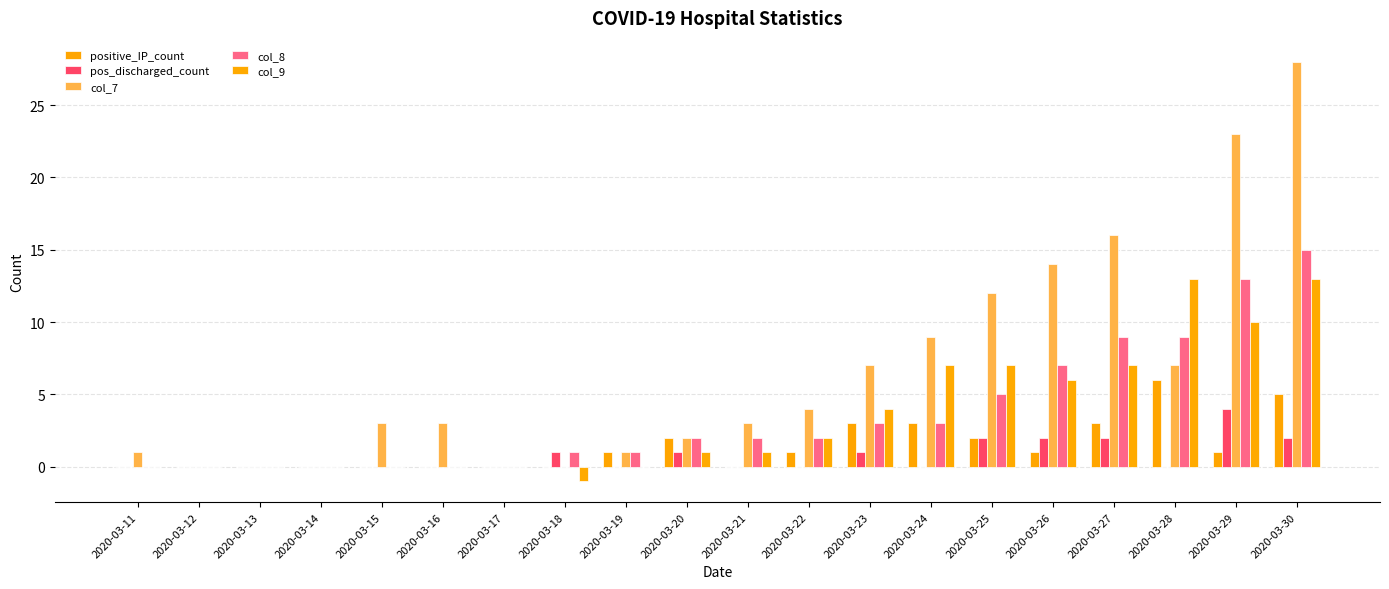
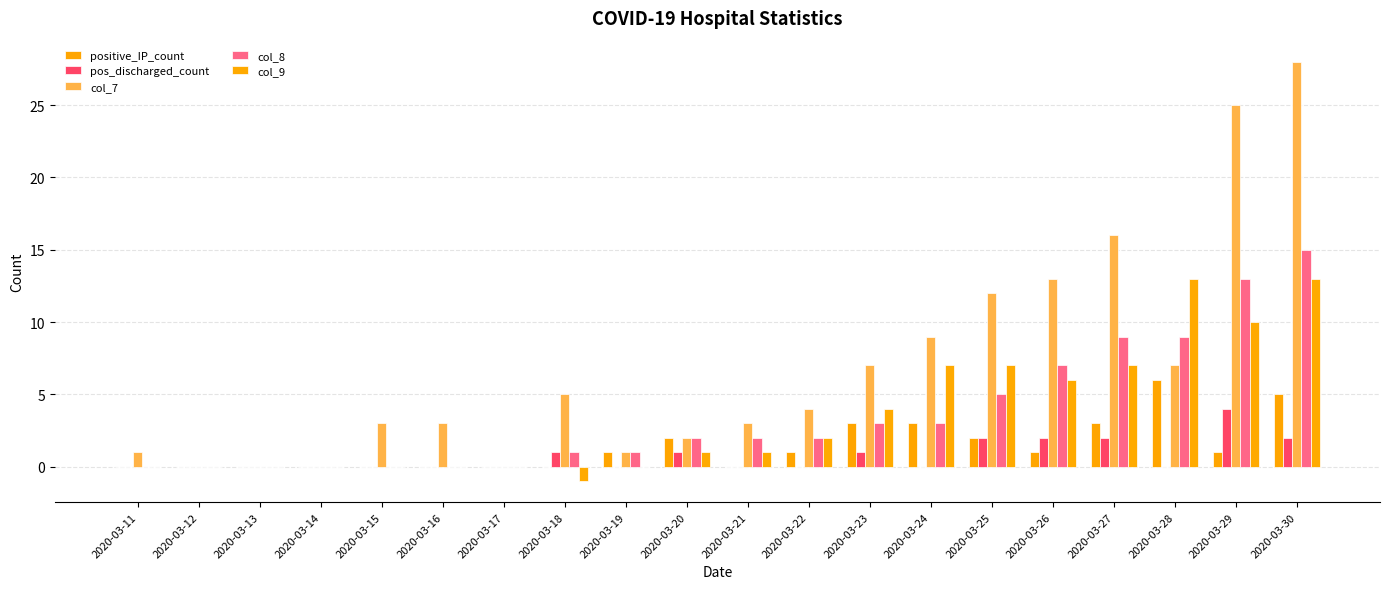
  {
    "col_7": {
      "2020-03-11": 1,
      "2020-03-12": 0,
      "2020-03-13": 0,
      "2020-03-14": 0,
      "2020-03-15": 3,
      "2020-03-16": 3,
      "2020-03-17": 0,
-     "2020-03-18": 0,
+     "2020-03-18": 5,
      "2020-03-19": 1,
      "2020-03-20": 2,
      "2020-03-21": 3,
      "2020-03-22": 4,
      "2020-03-23": 7,
      "2020-03-24": 9,
      "2020-03-25": 12,
-     "2020-03-26": 14,
+     "2020-03-26": 13,
      "2020-03-27": 16,
      "2020-03-28": 7,
-     "2020-03-29": 23,
+     "2020-03-29": 25,
      "2020-03-30": 28
    }
  }
